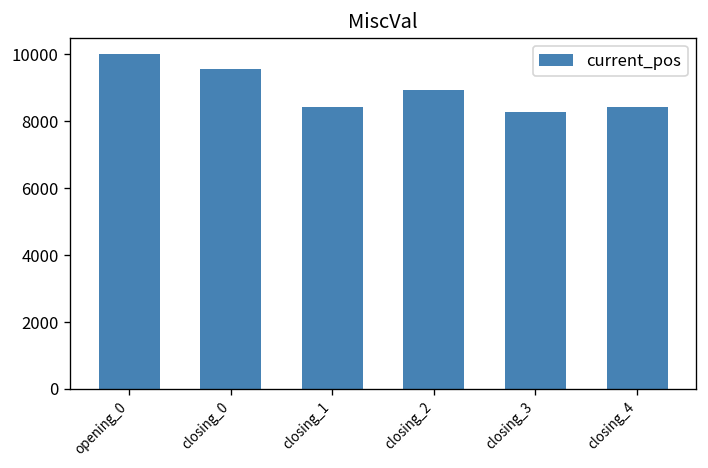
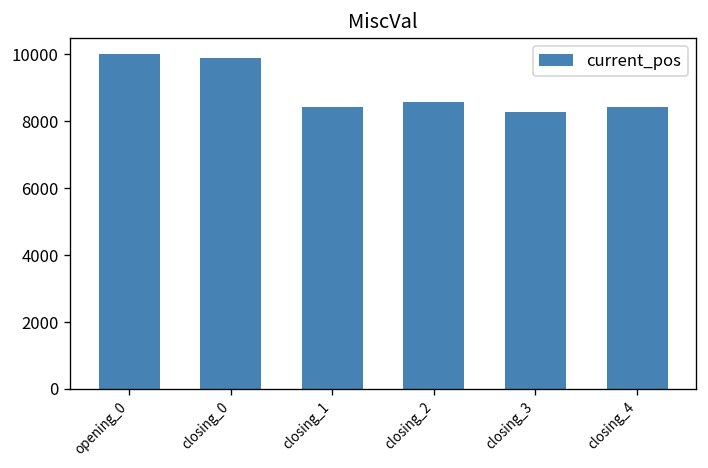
  {
    "opening_0": 10000,
-   "closing_0": 9600,
+   "closing_0": 9900,
    "closing_1": 8400,
-   "closing_2": 8900,
+   "closing_2": 8600,
    "closing_3": 8300,
    "closing_4": 8400
  }
